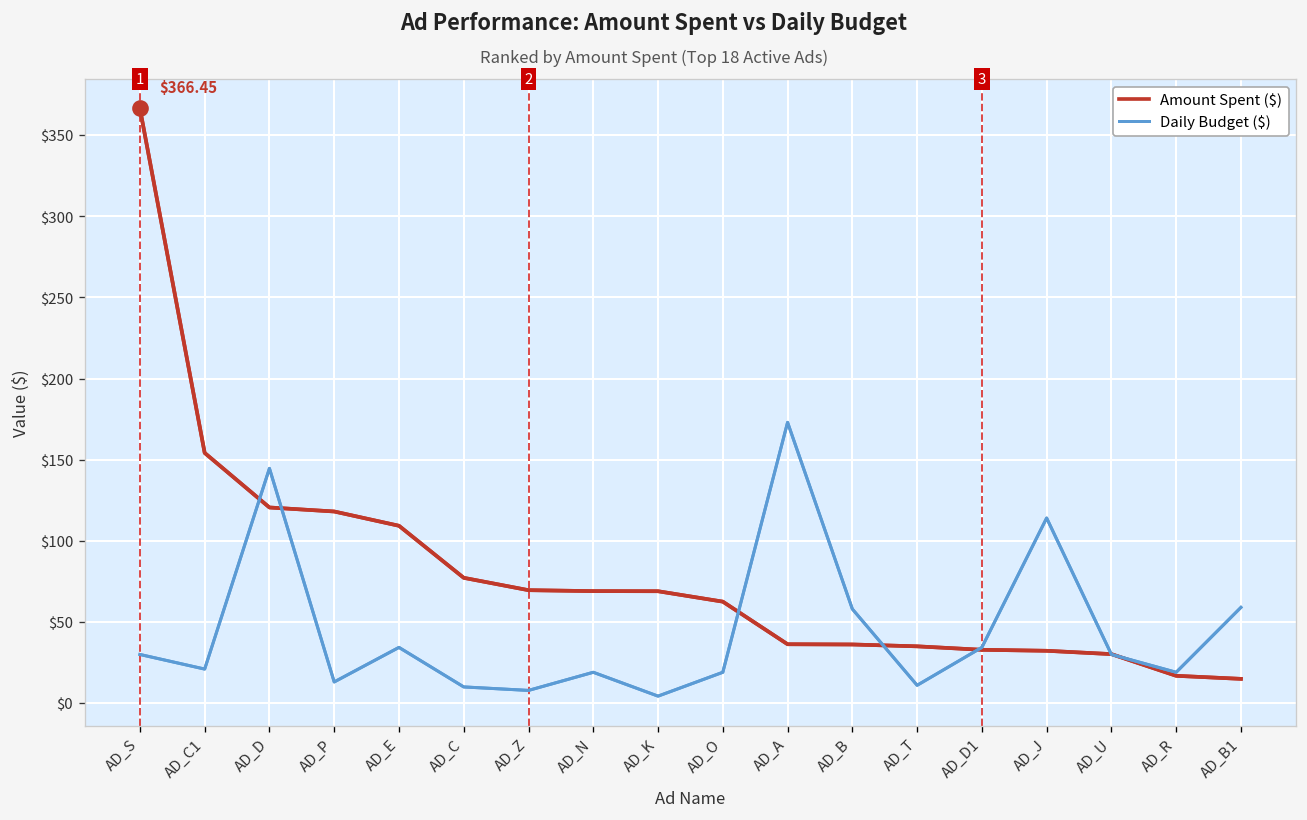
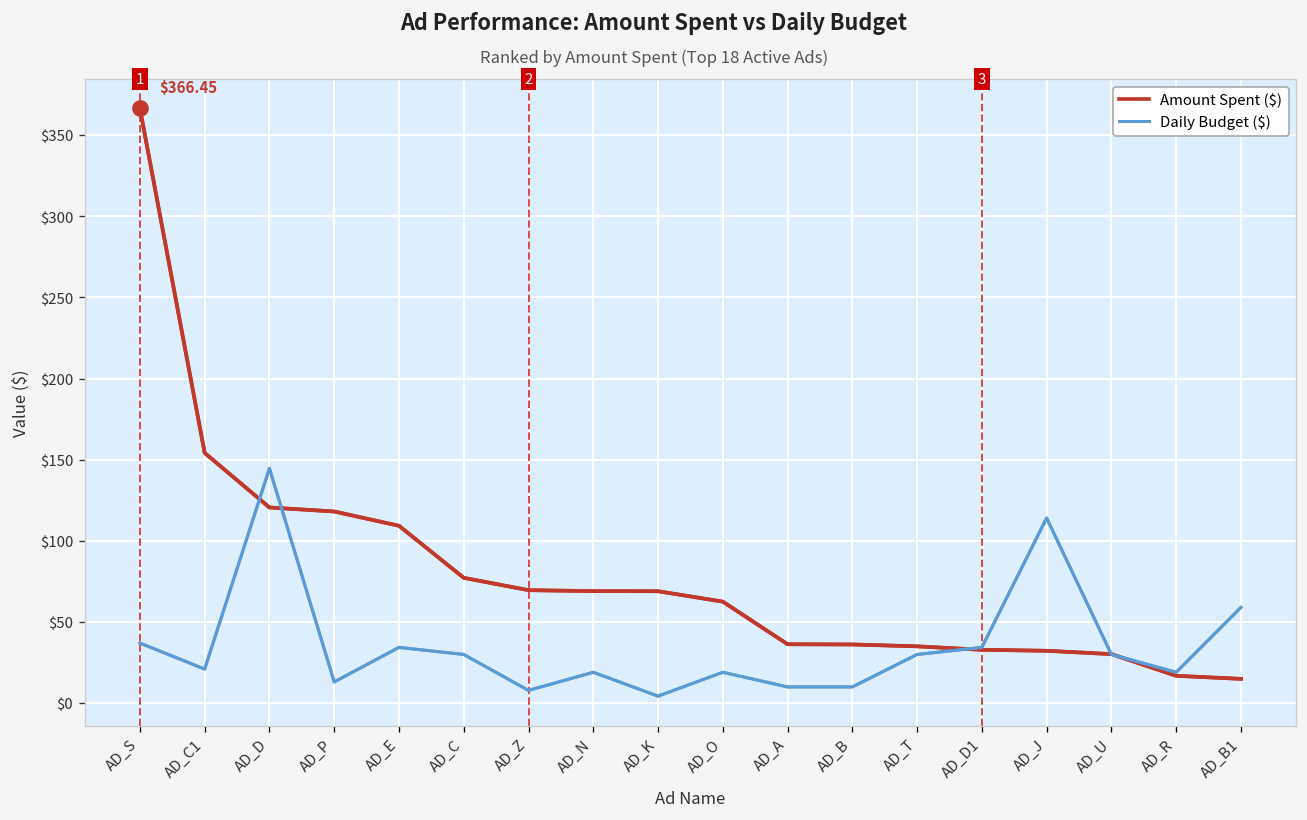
  {
    "Daily Budget ($)": {
-     "AD_S": "$30",
+     "AD_S": "$37",
      "AD_C1": "$21",
      "AD_D": "$145",
      "AD_P": "$13",
      "AD_E": "$34",
-     "AD_C": "$10",
+     "AD_C": "$30",
      "AD_Z": "$8",
      "AD_N": "$19",
      "AD_K": "$4",
      "AD_O": "$19",
-     "AD_A": "$173",
-     "AD_B": "$58",
-     "AD_T": "$11",
+     "AD_A": "$10",
+     "AD_B": "$10",
+     "AD_T": "$30",
      "AD_J": "$114",
      "AD_R": "$19",
      "AD_B1": "$59"
    }
  }
